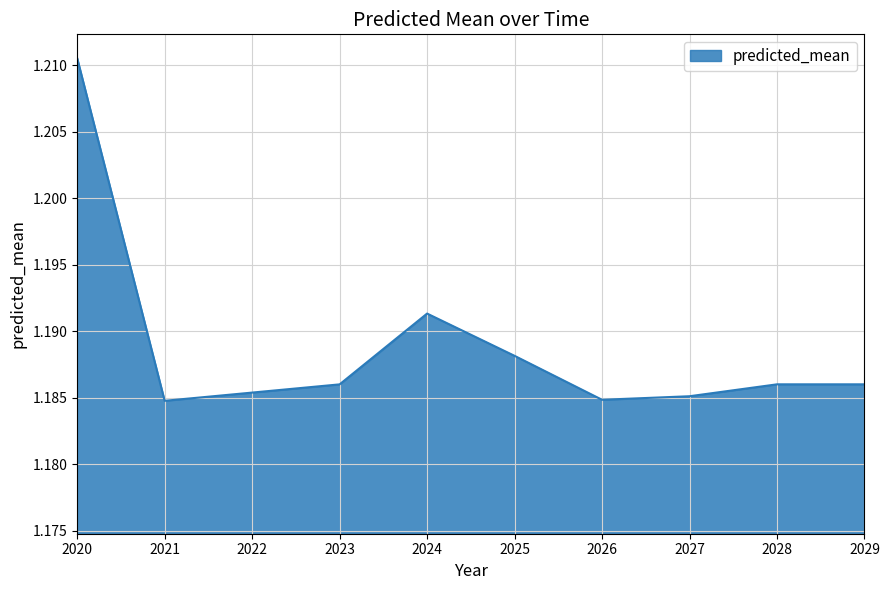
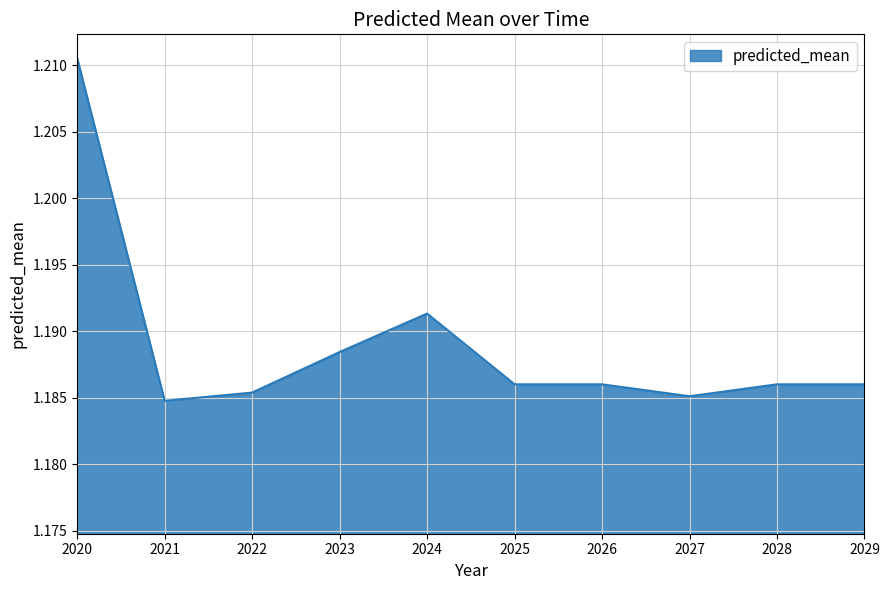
  {
    "2020": 1.2105,
    "2021": 1.1848,
    "2022": 1.1854,
-   "2023": 1.1860,
+   "2023": 1.1884,
    "2024": 1.1913,
-   "2025": 1.1882,
-   "2026": 1.1848,
+   "2025": 1.1860,
+   "2026": 1.1860,
    "2027": 1.1851,
    "2028": 1.1860,
    "2029": 1.1860
  }
